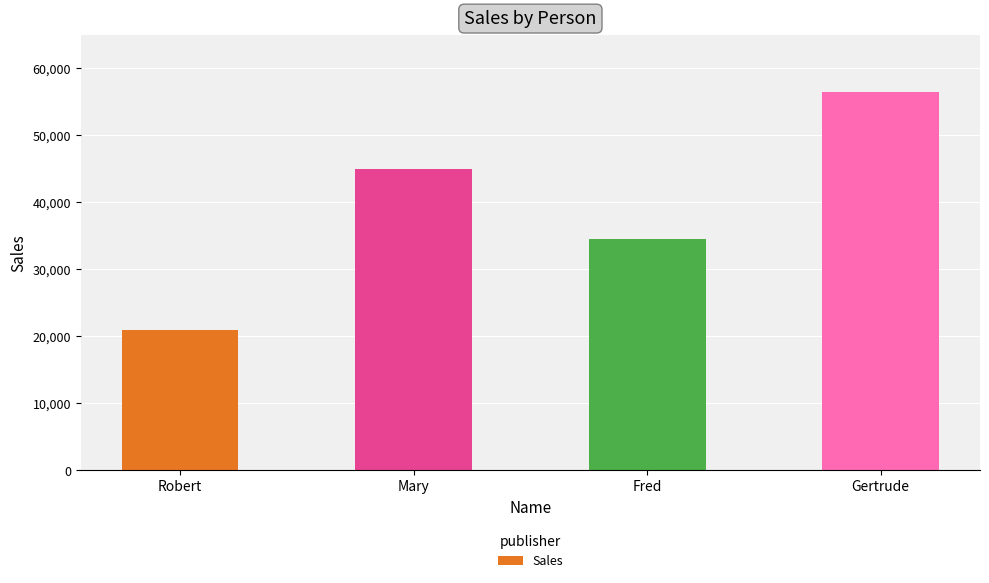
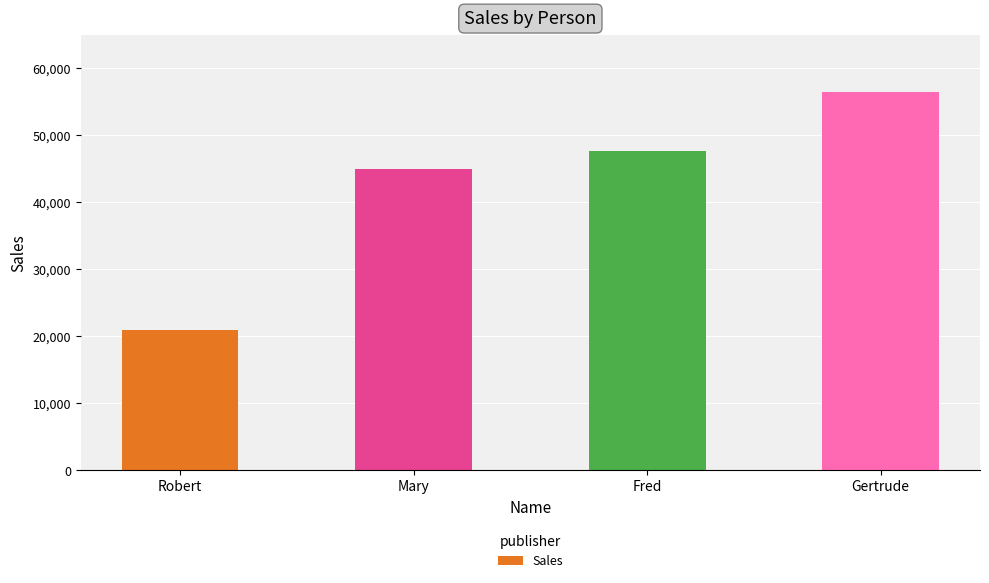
  {
    "Robert": "21,000",
    "Mary": "45,000",
-   "Fred": "35,000",
+   "Fred": "48,000",
    "Gertrude": "57,000"
  }
